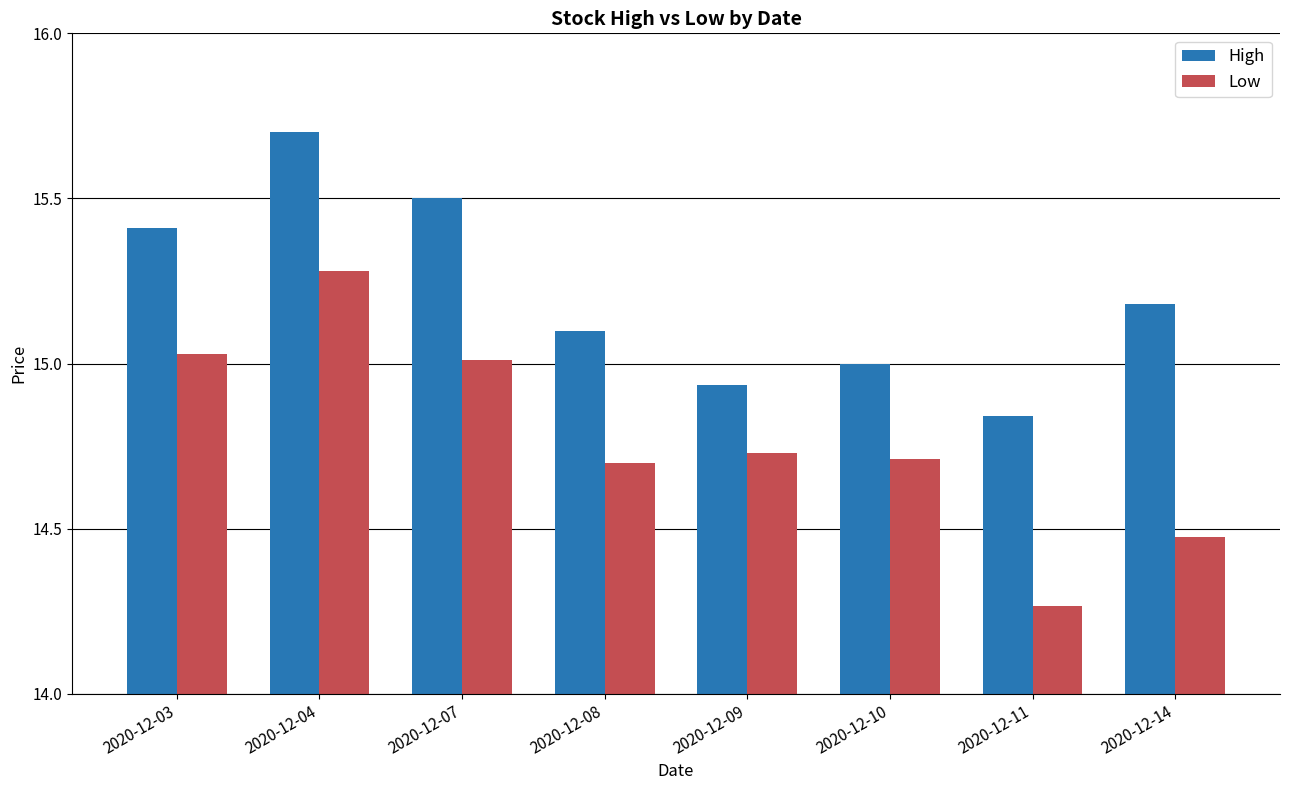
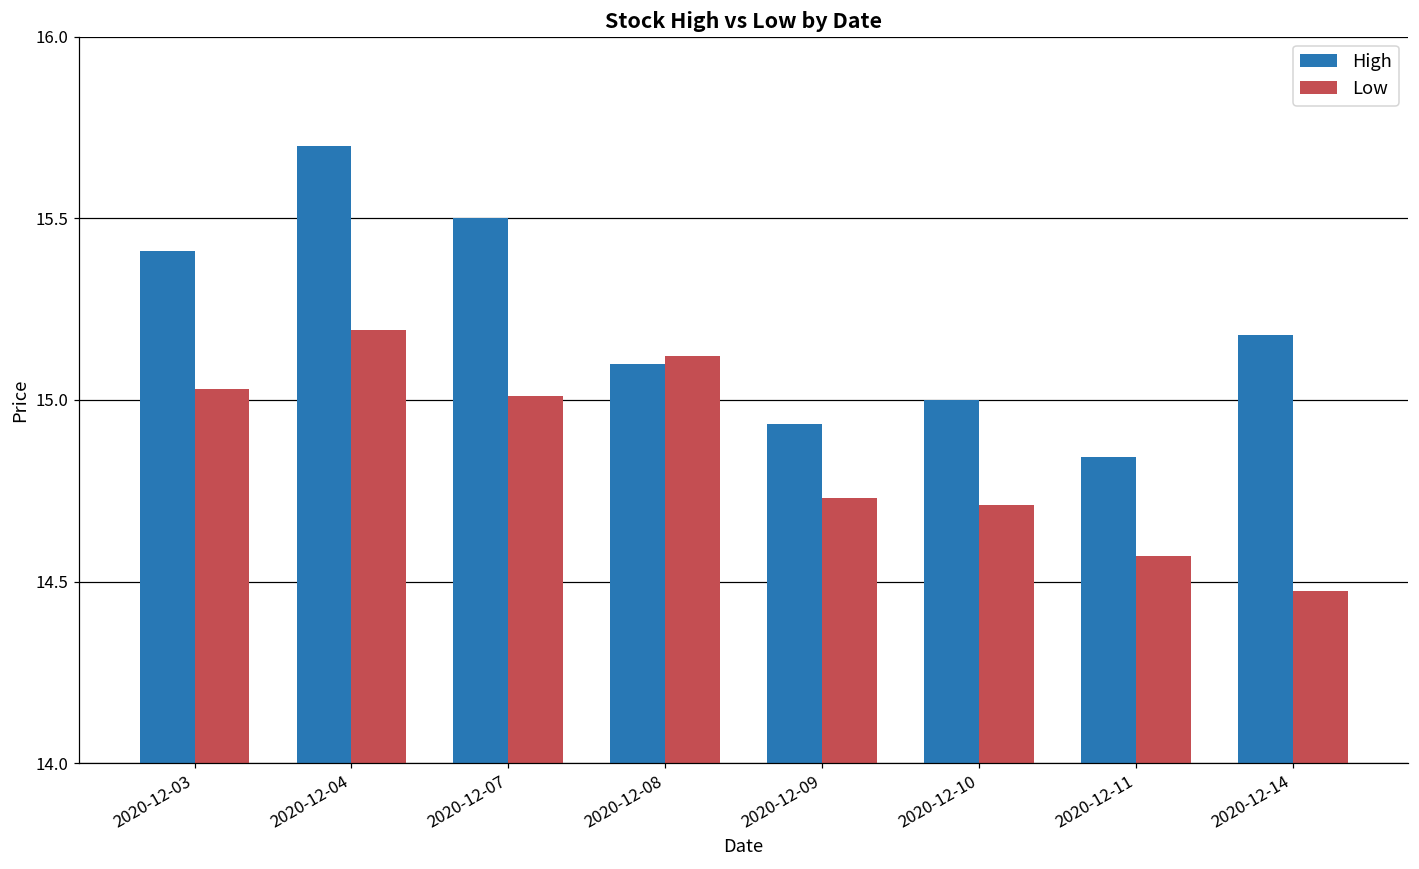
  {
    "High": {
      "2020-12-03": 15.41,
      "2020-12-04": 15.70,
      "2020-12-07": 15.50,
      "2020-12-08": 15.10,
      "2020-12-09": 14.93,
      "2020-12-10": 15.00,
      "2020-12-11": 14.84,
      "2020-12-14": 15.18
    },
    "Low": {
      "2020-12-03": 15.03,
-     "2020-12-04": 15.28,
+     "2020-12-04": 15.19,
      "2020-12-07": 15.01,
-     "2020-12-08": 14.70,
+     "2020-12-08": 15.12,
      "2020-12-09": 14.73,
      "2020-12-10": 14.71,
-     "2020-12-11": 14.27,
+     "2020-12-11": 14.57,
      "2020-12-14": 14.47
    }
  }
